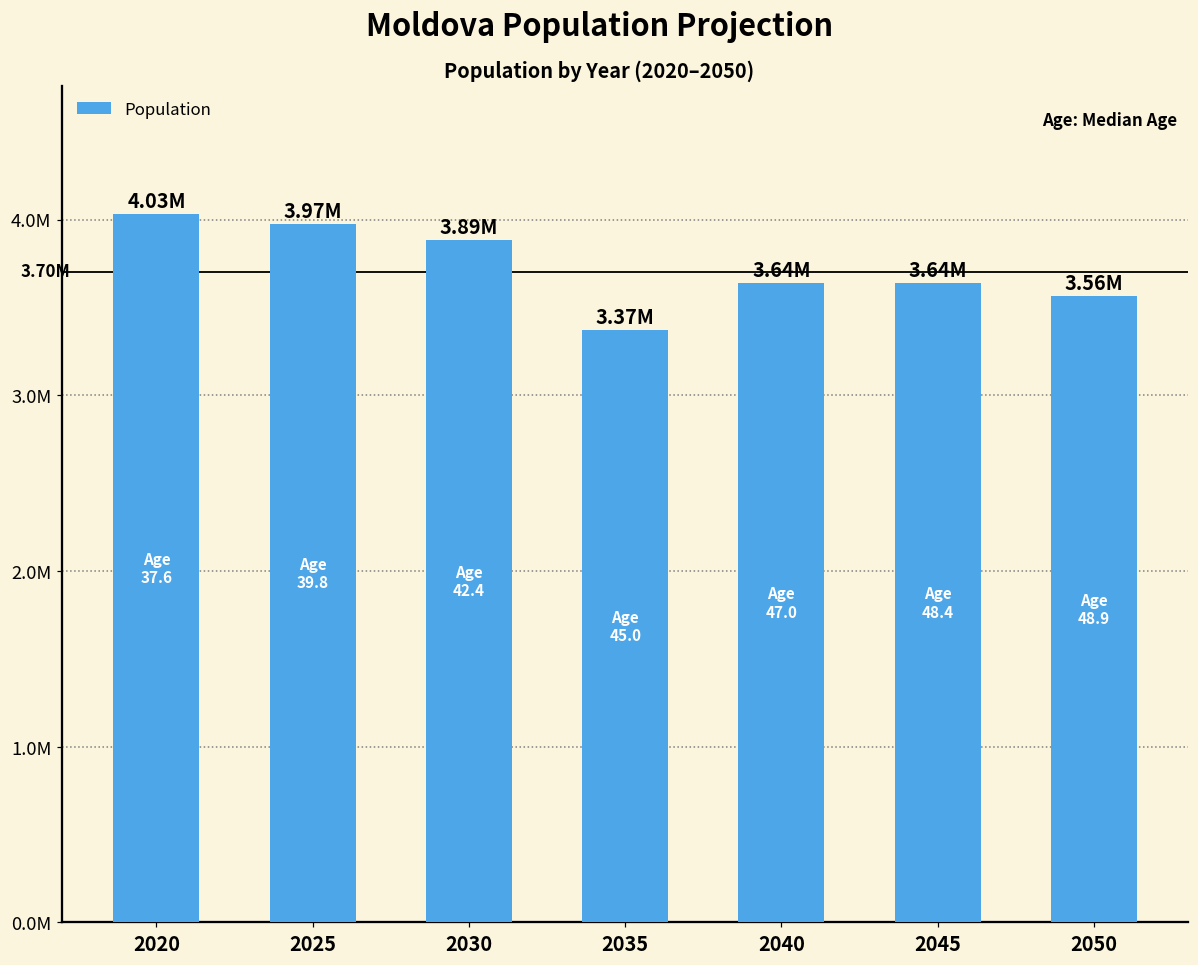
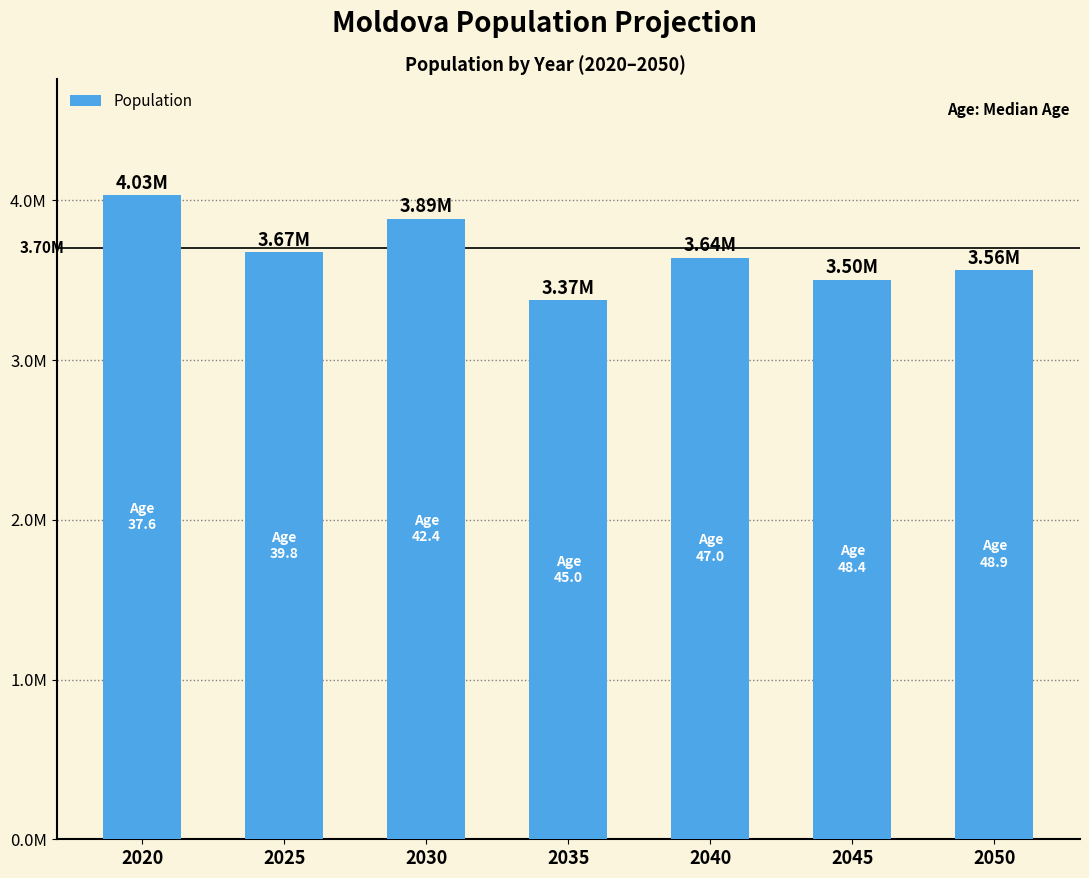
  {
    "2020": "4.03M",
-   "2025": "3.97M",
+   "2025": "3.67M",
    "2030": "3.89M",
    "2035": "3.37M",
    "2040": "3.64M",
-   "2045": "3.64M",
+   "2045": "3.50M",
    "2050": "3.56M"
  }
